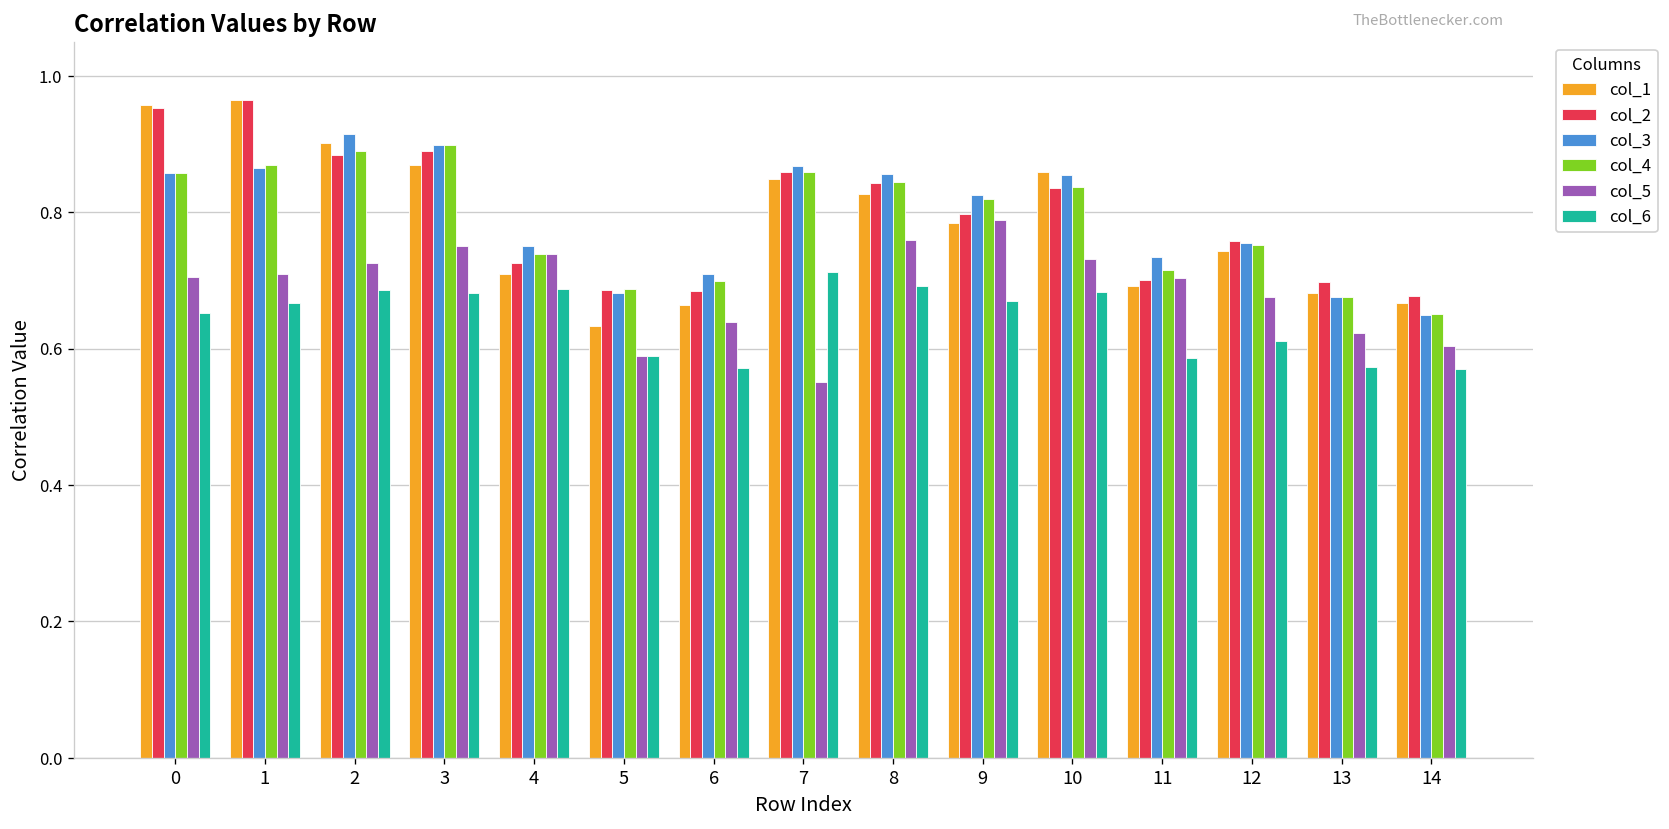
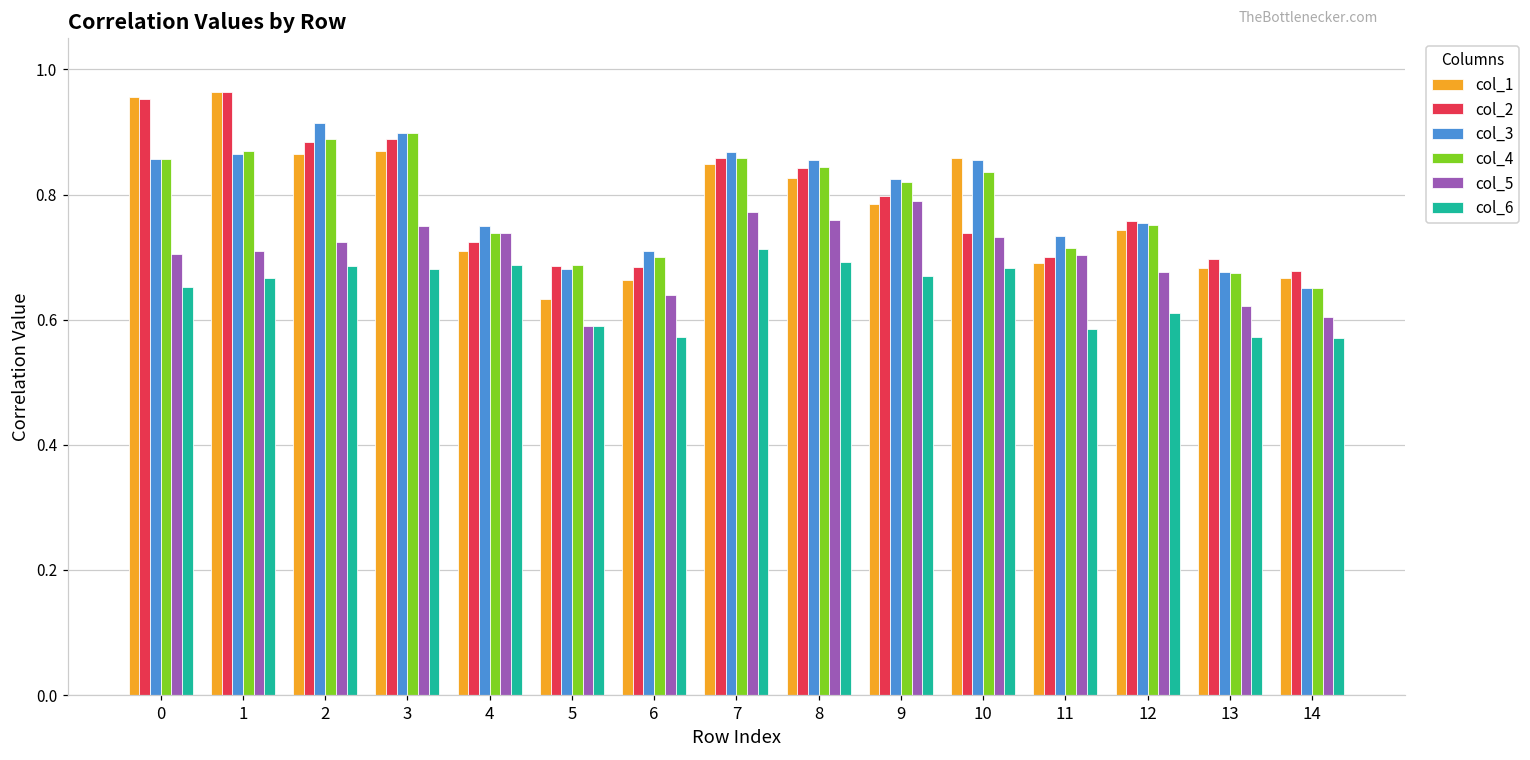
  {
    "col_1": {
      "0": 0.96,
      "1": 0.96,
-     "2": 0.90,
+     "2": 0.86,
      "3": 0.87,
      "4": 0.71,
      "5": 0.63,
      "6": 0.66,
      "7": 0.85,
      "8": 0.83,
      "9": 0.78,
      "10": 0.86,
      "11": 0.69,
      "12": 0.74,
      "13": 0.68,
      "14": 0.67
    },
    "col_2": {
      "0": 0.95,
      "1": 0.96,
      "2": 0.88,
      "3": 0.89,
      "4": 0.72,
      "5": 0.69,
      "6": 0.68,
      "7": 0.86,
      "8": 0.84,
      "9": 0.80,
-     "10": 0.84,
+     "10": 0.74,
      "11": 0.70,
      "12": 0.76,
      "13": 0.70,
      "14": 0.68
    },
    "col_3": {
      "0": 0.86,
      "1": 0.86,
      "2": 0.91,
      "3": 0.90,
      "4": 0.75,
      "5": 0.68,
      "6": 0.71,
      "7": 0.87,
      "8": 0.86,
      "9": 0.82,
      "10": 0.85,
      "11": 0.73,
      "12": 0.76,
      "13": 0.68,
      "14": 0.65
    },
    "col_4": {
      "0": 0.86,
      "1": 0.87,
      "2": 0.89,
      "3": 0.90,
      "4": 0.74,
      "5": 0.69,
      "6": 0.70,
      "7": 0.86,
      "8": 0.84,
      "9": 0.82,
      "10": 0.84,
      "11": 0.71,
      "12": 0.75,
      "13": 0.68,
      "14": 0.65
    },
    "col_5": {
      "0": 0.70,
      "1": 0.71,
      "2": 0.72,
      "3": 0.75,
      "4": 0.74,
      "5": 0.59,
      "6": 0.64,
-     "7": 0.55,
+     "7": 0.77,
      "8": 0.76,
      "9": 0.79,
      "10": 0.73,
      "11": 0.70,
      "12": 0.68,
      "13": 0.62,
      "14": 0.60
    },
    "col_6": {
      "0": 0.65,
      "1": 0.67,
      "2": 0.69,
      "3": 0.68,
      "4": 0.69,
      "5": 0.59,
      "6": 0.57,
      "7": 0.71,
      "8": 0.69,
      "9": 0.67,
      "10": 0.68,
      "11": 0.59,
      "12": 0.61,
      "13": 0.57,
      "14": 0.57
    }
  }
